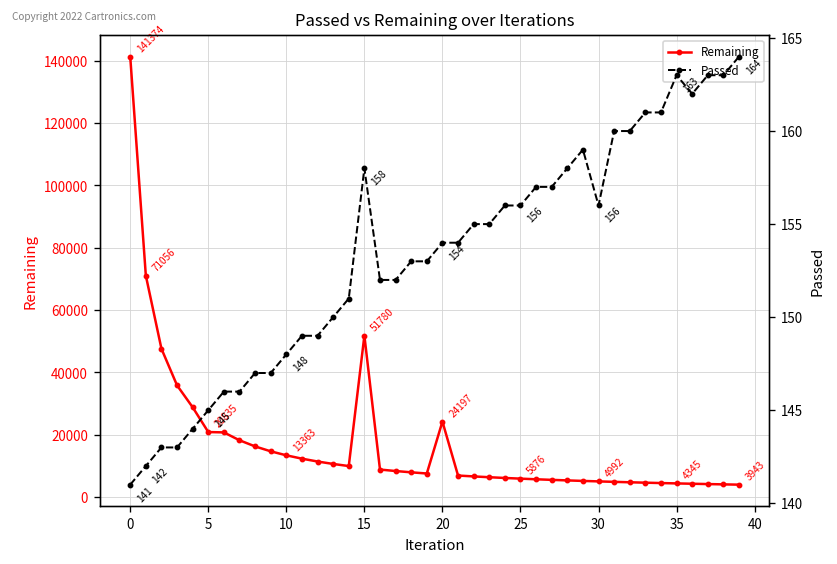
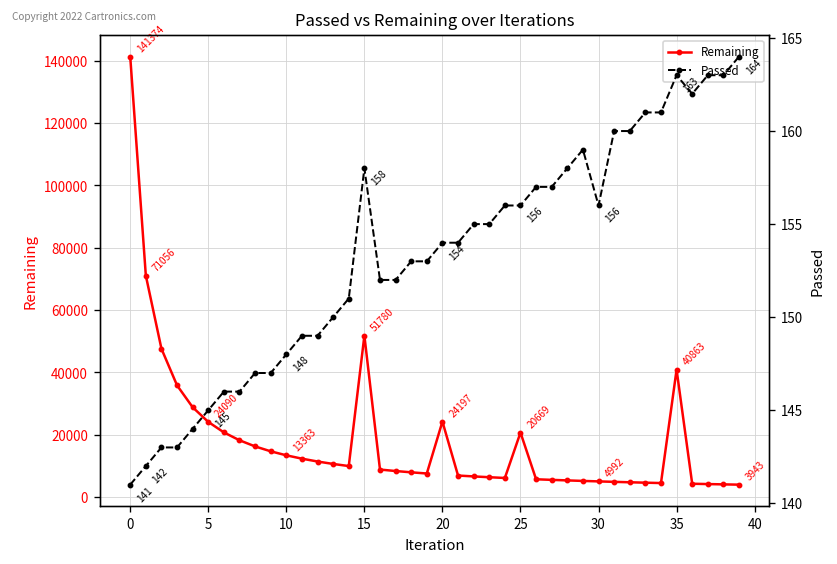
  {
    "Remaining": {
      "0": 141374,
-     "5": 20835,
+     "5": 24090,
      "10": 13363,
      "15": 51780,
      "20": 24197,
-     "25": 5876,
+     "25": 20669,
      "30": 4992,
-     "35": 4345
+     "35": 40863
    },
    "Passed": {
      "0": 141,
      "10": 148,
      "15": 158,
      "25": 156,
      "30": 156
    }
  }
